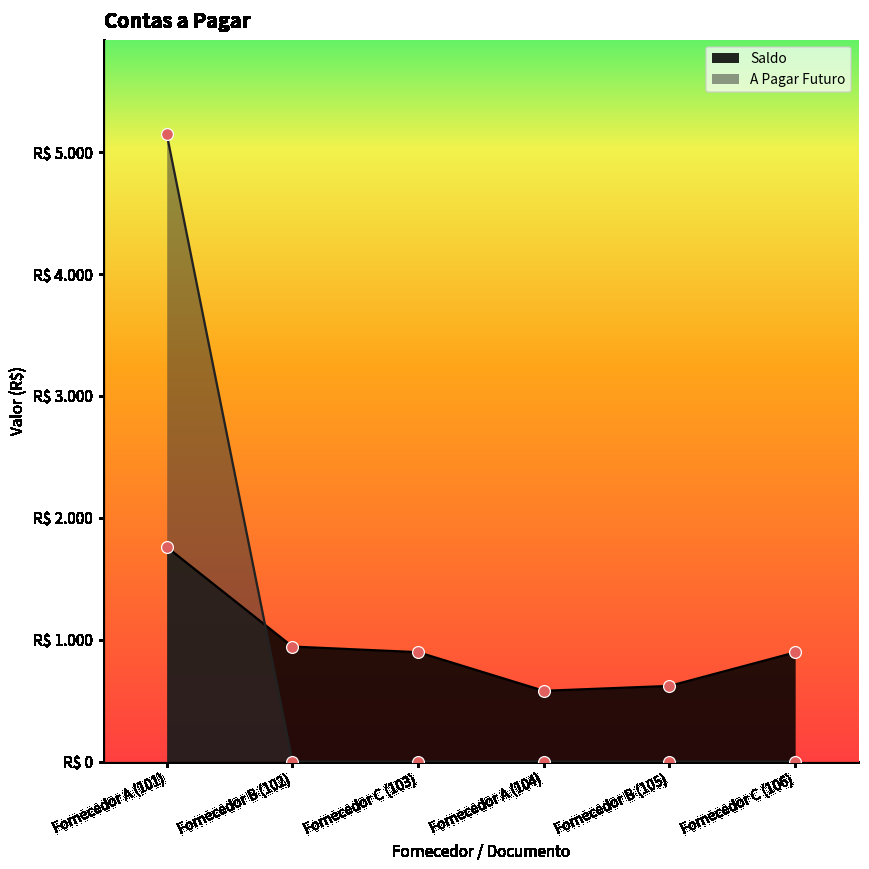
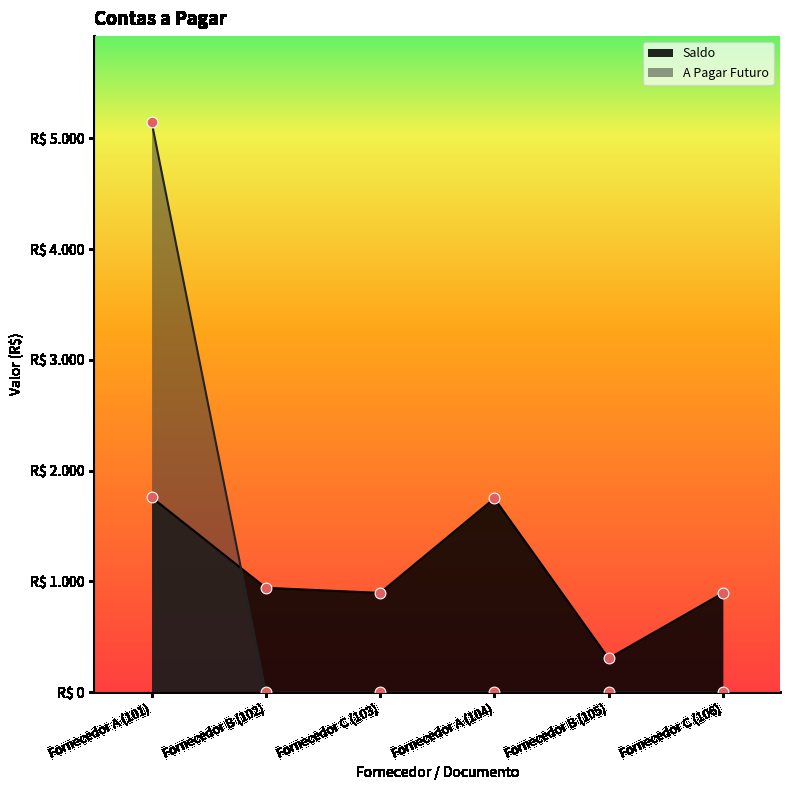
  {
    "Saldo": {
      "Fornecedor A (101)": "R$ 1.76",
      "Fornecedor B (102)": "R$ 0.94",
      "Fornecedor C (103)": "R$ 0.90",
-     "Fornecedor A (104)": "R$ 0.58",
-     "Fornecedor B (105)": "R$ 0.62",
+     "Fornecedor A (104)": "R$ 1.75",
+     "Fornecedor B (105)": "R$ 0.31",
      "Fornecedor C (106)": "R$ 0.90"
    },
    "A Pagar Futuro": {
      "Fornecedor A (101)": "R$ 5.15",
      "Fornecedor B (102)": "R$ 0.00",
      "Fornecedor C (103)": "R$ 0.00",
      "Fornecedor A (104)": "R$ 0.00",
      "Fornecedor B (105)": "R$ 0.00",
      "Fornecedor C (106)": "R$ 0.00"
    }
  }
